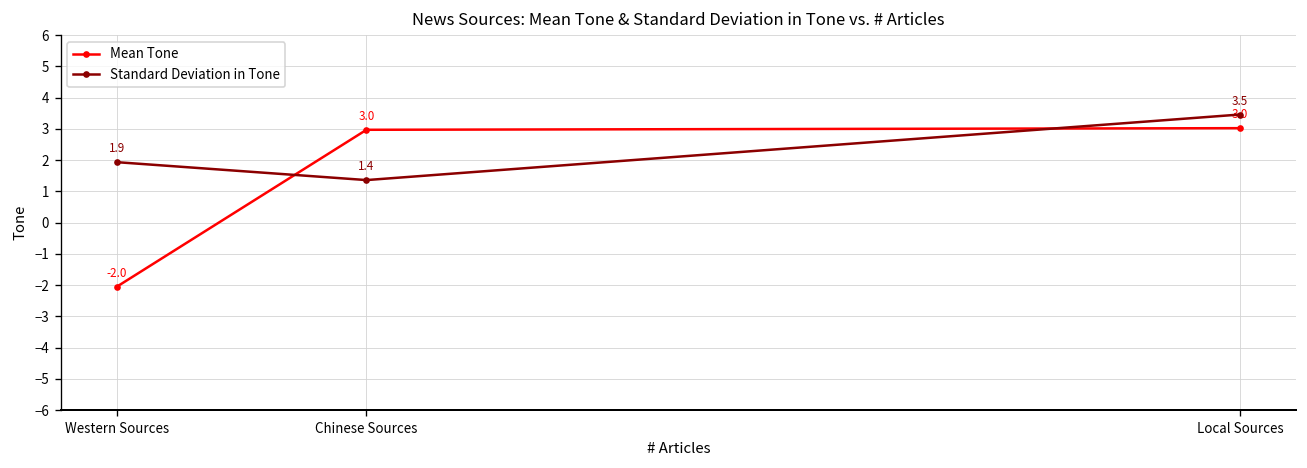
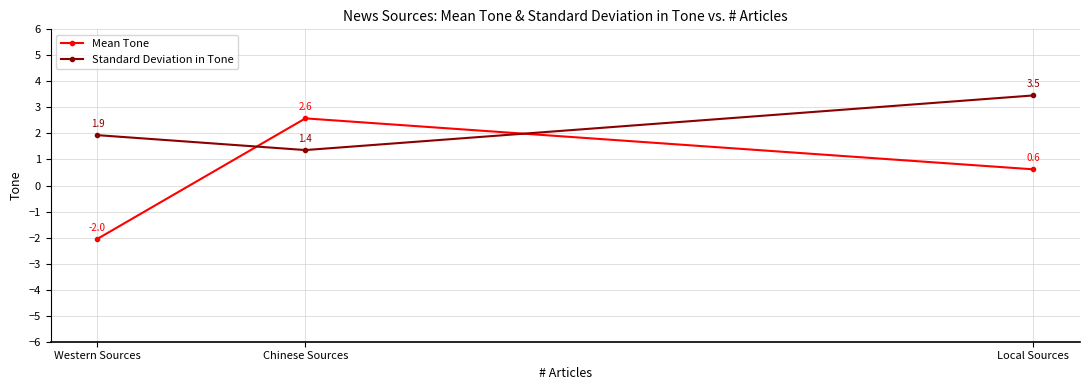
  {
    "Mean Tone": {
      "Western Sources": -2.0,
-     "Chinese Sources": 3.0,
-     "Local Sources": 3.0
+     "Chinese Sources": 2.6,
+     "Local Sources": 0.6
    },
    "Standard Deviation in Tone": {
      "Western Sources": 1.9,
      "Chinese Sources": 1.4,
      "Local Sources": 3.5
    }
  }
